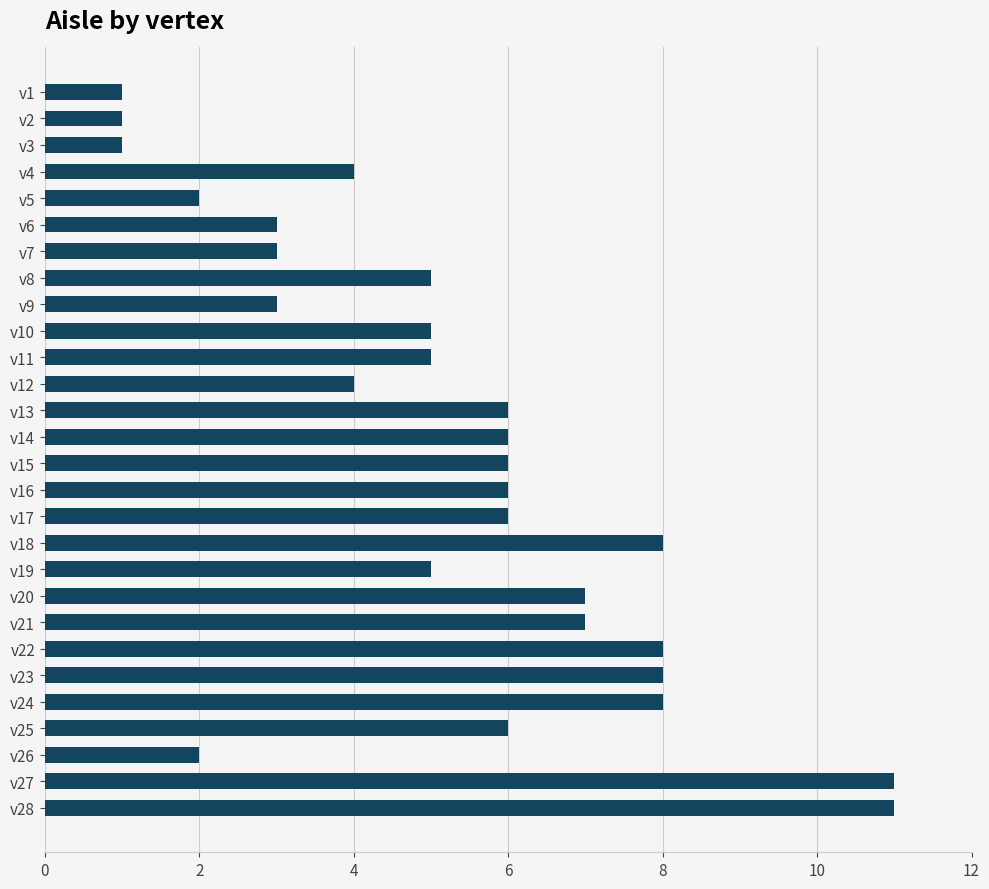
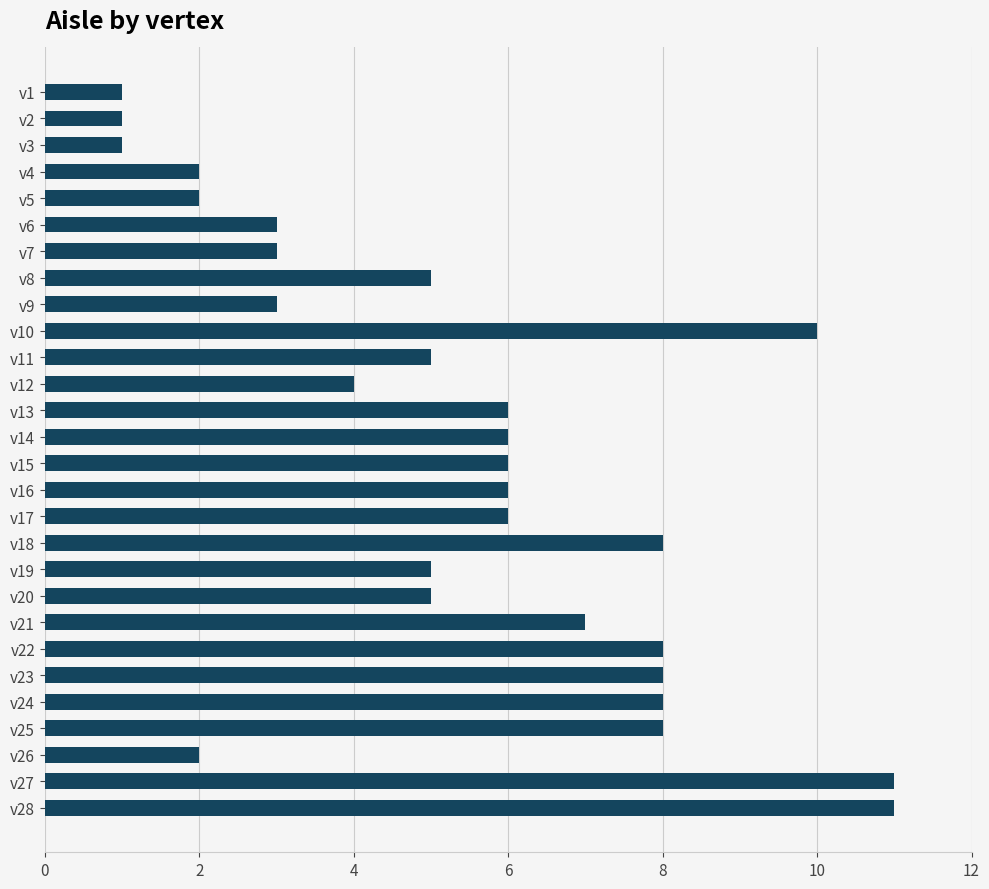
  {
    "v1": 1,
    "v2": 1,
    "v3": 1,
-   "v4": 4,
+   "v4": 2,
    "v5": 2,
    "v6": 3,
    "v7": 3,
    "v8": 5,
    "v9": 3,
-   "v10": 5,
+   "v10": 10,
    "v11": 5,
    "v12": 4,
    "v13": 6,
    "v14": 6,
    "v15": 6,
    "v16": 6,
    "v17": 6,
    "v18": 8,
    "v19": 5,
-   "v20": 7,
+   "v20": 5,
    "v21": 7,
    "v22": 8,
    "v23": 8,
    "v24": 8,
-   "v25": 6,
+   "v25": 8,
    "v26": 2,
    "v27": 11,
    "v28": 11
  }
